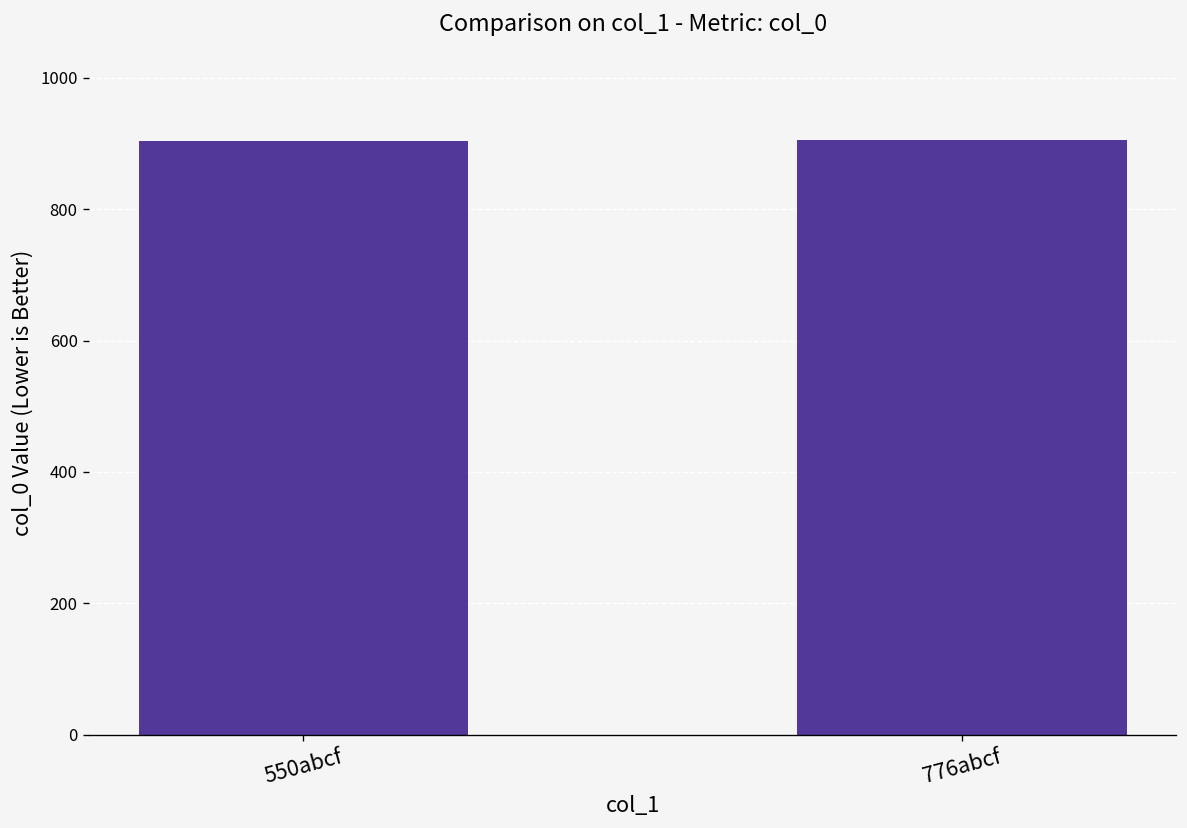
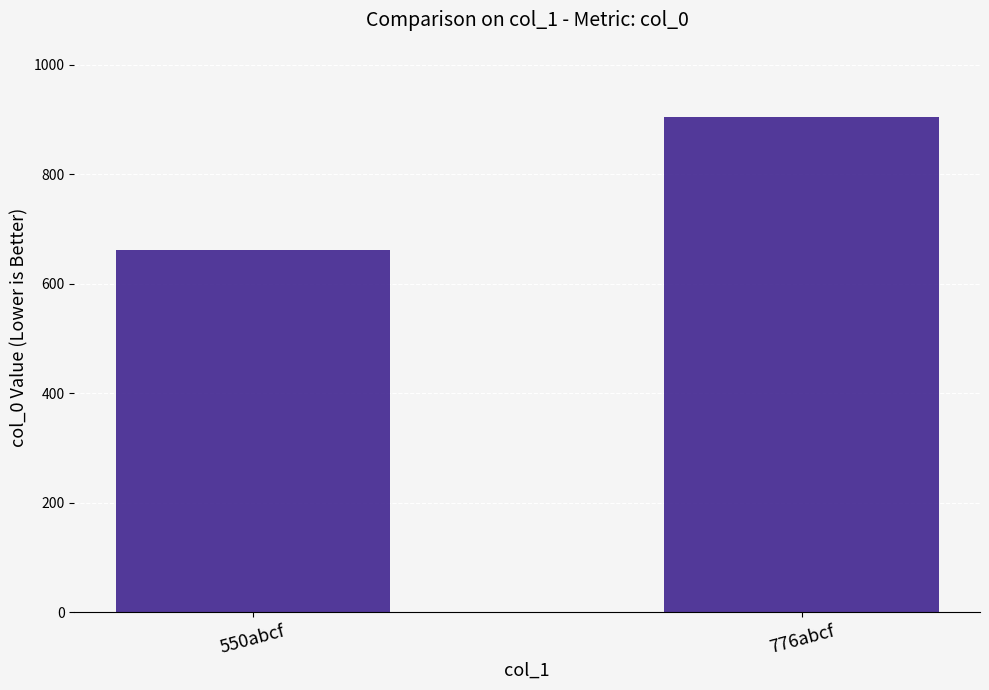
  {
-   "550abcf": 900,
+   "550abcf": 660,
    "776abcf": 910
  }
